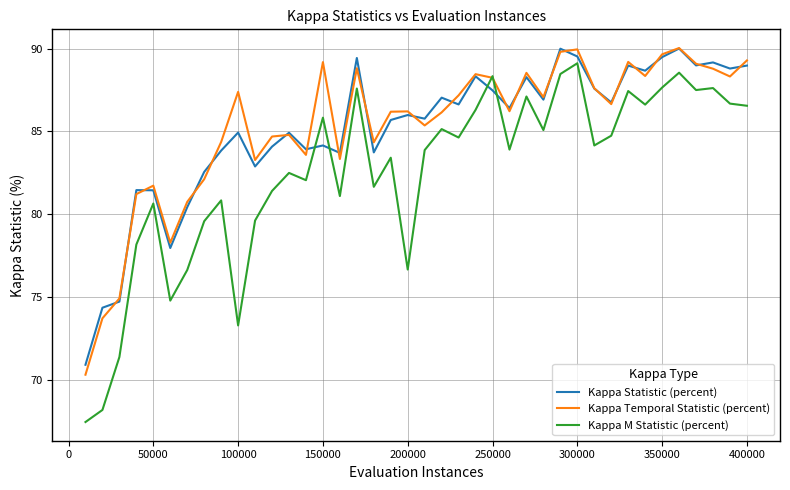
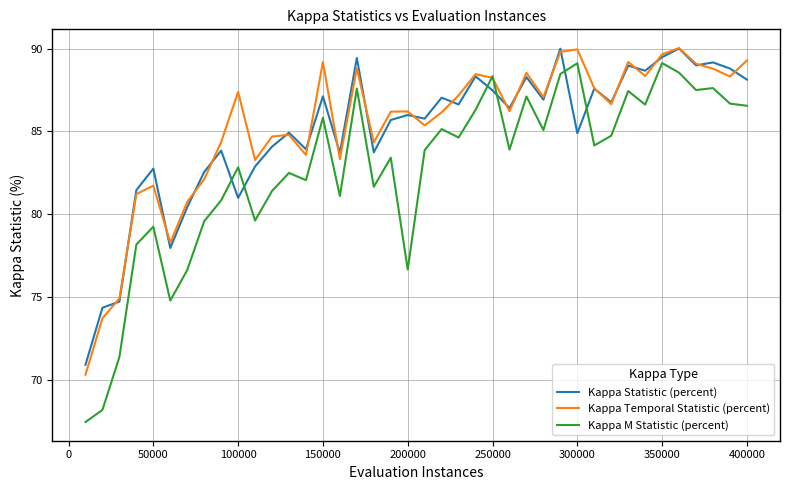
  {
    "Kappa Statistic (percent)": {
-     "50000": 81.4,
-     "100000": 84.9,
-     "150000": 84.2,
+     "50000": 82.8,
+     "100000": 81.0,
+     "150000": 87.1,
      "200000": 86.0,
      "250000": 87.5,
-     "300000": 89.5,
+     "300000": 84.9,
      "350000": 89.5,
-     "400000": 89.0
+     "400000": 88.1
    },
    "Kappa Temporal Statistic (percent)": {
      "50000": 81.7,
      "100000": 87.4,
      "150000": 89.2,
      "200000": 86.2,
      "300000": 90.0,
      "350000": 89.7,
      "400000": 89.3
    },
    "Kappa M Statistic (percent)": {
-     "50000": 80.6,
-     "100000": 73.3,
+     "50000": 79.2,
+     "100000": 82.8,
      "150000": 85.8,
      "200000": 76.7,
      "300000": 89.1,
-     "350000": 87.7,
+     "350000": 89.1,
      "400000": 86.6
    }
  }
